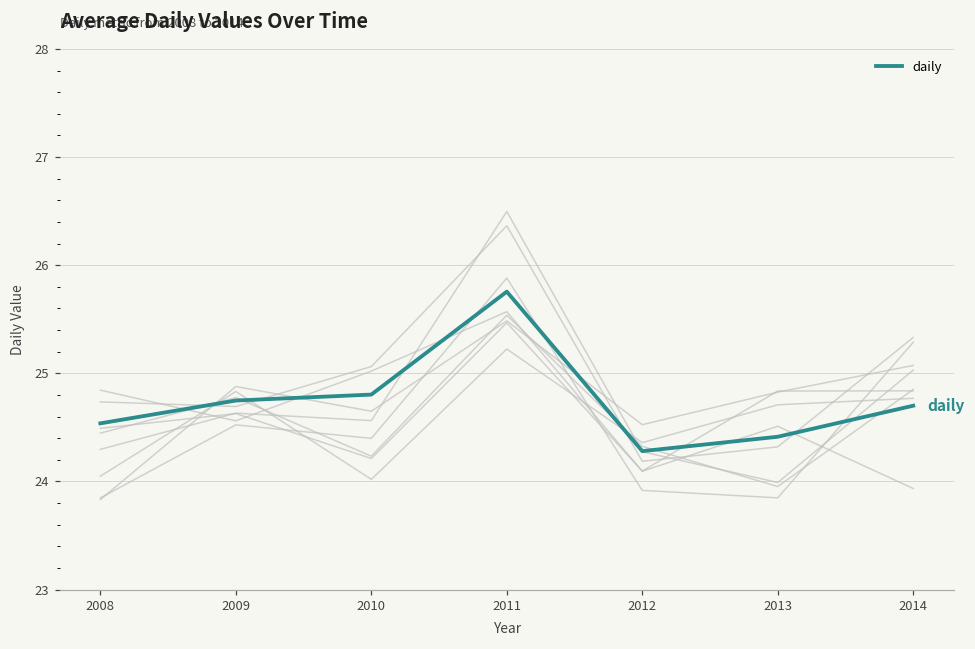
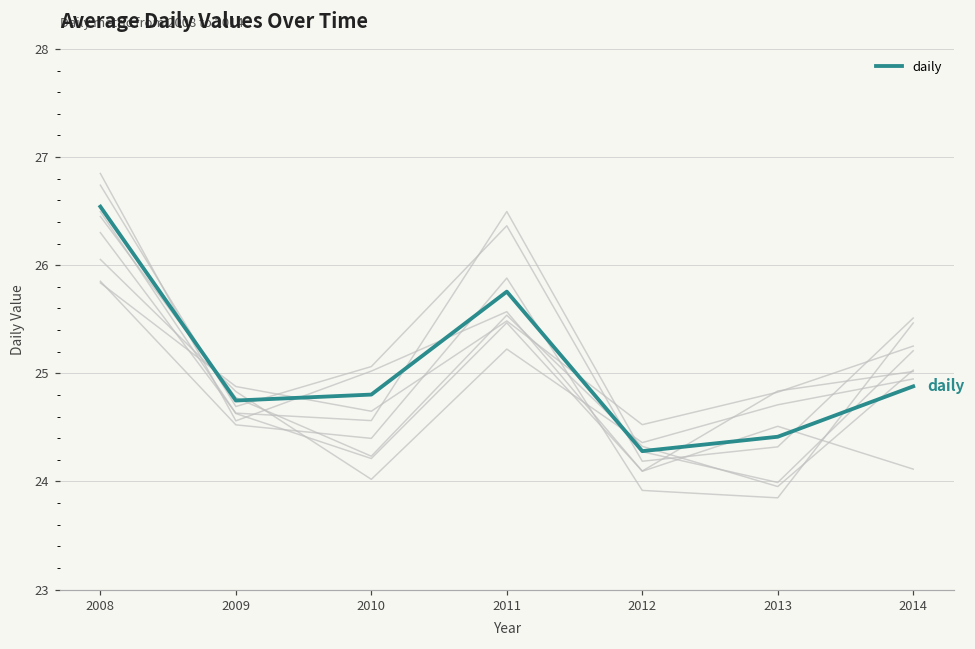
  {
    "daily": {
-     "2008": 24.5,
+     "2008": 26.5,
      "2009": 24.7,
      "2010": 24.8,
      "2011": 25.8,
      "2013": 24.4,
-     "2014": 24.7
+     "2014": 24.9
    }
  }
